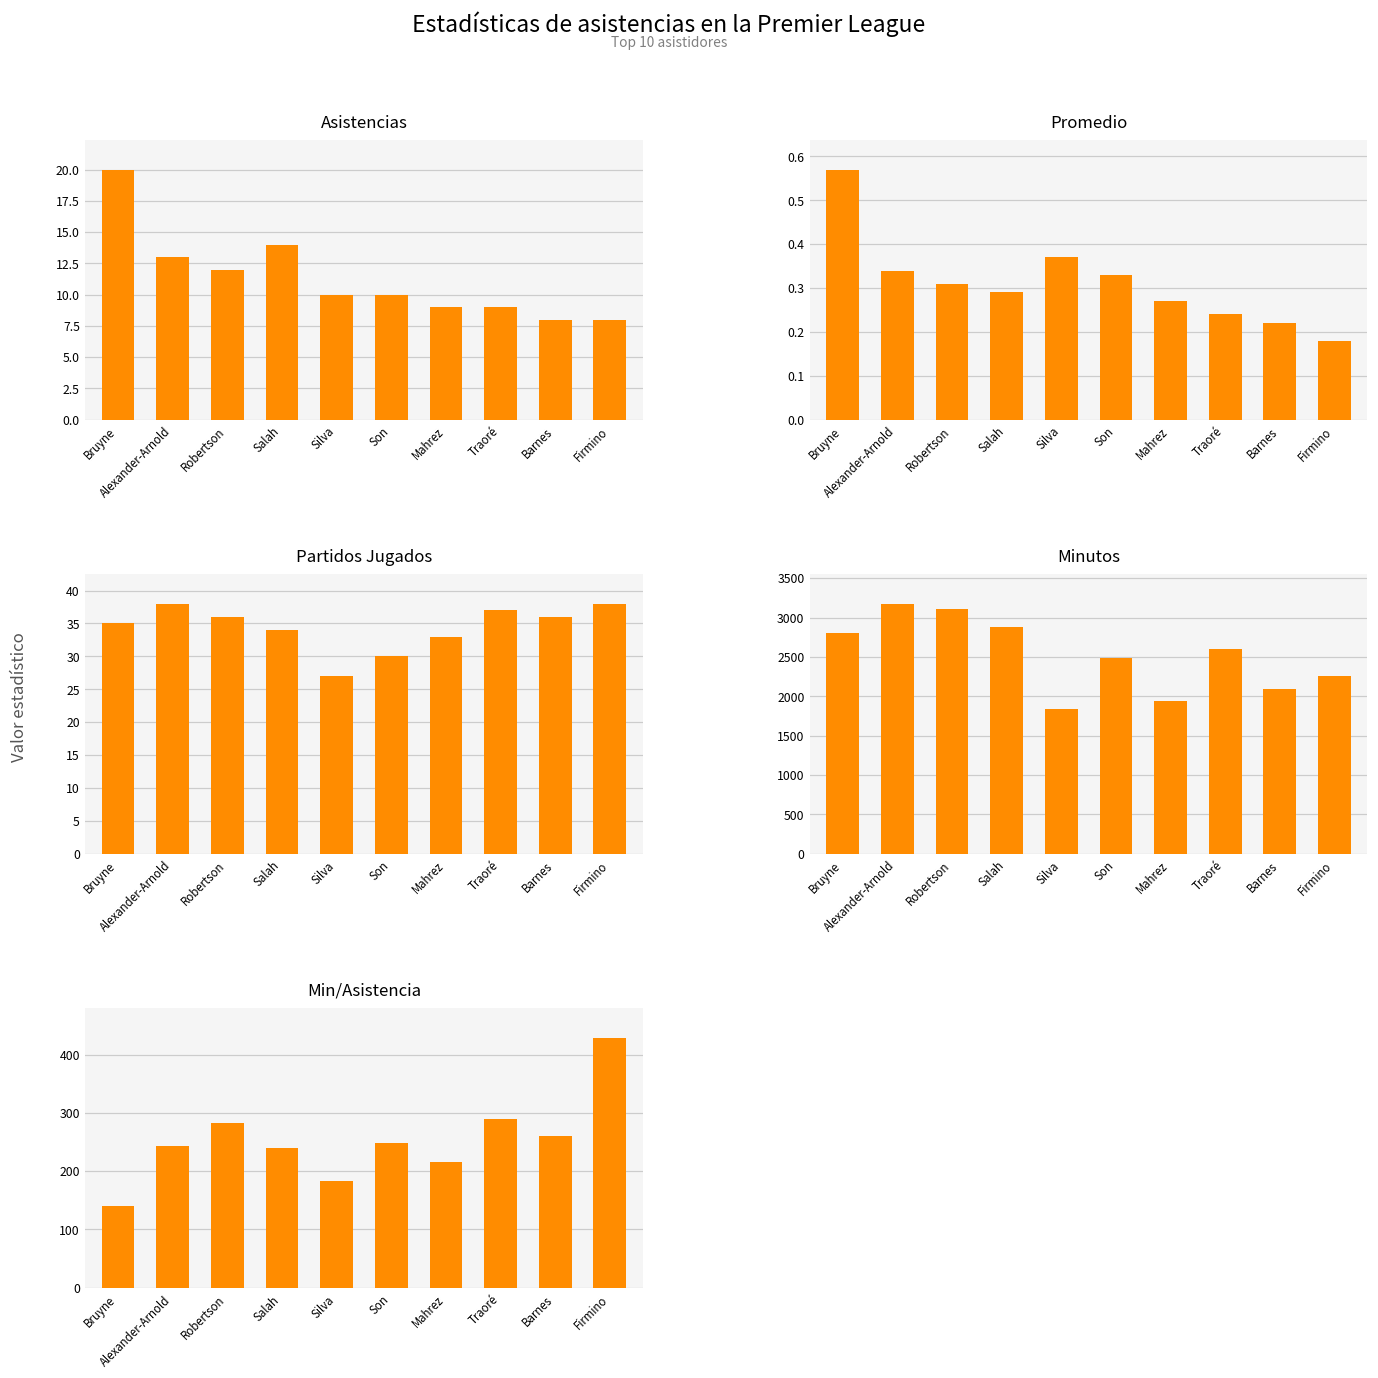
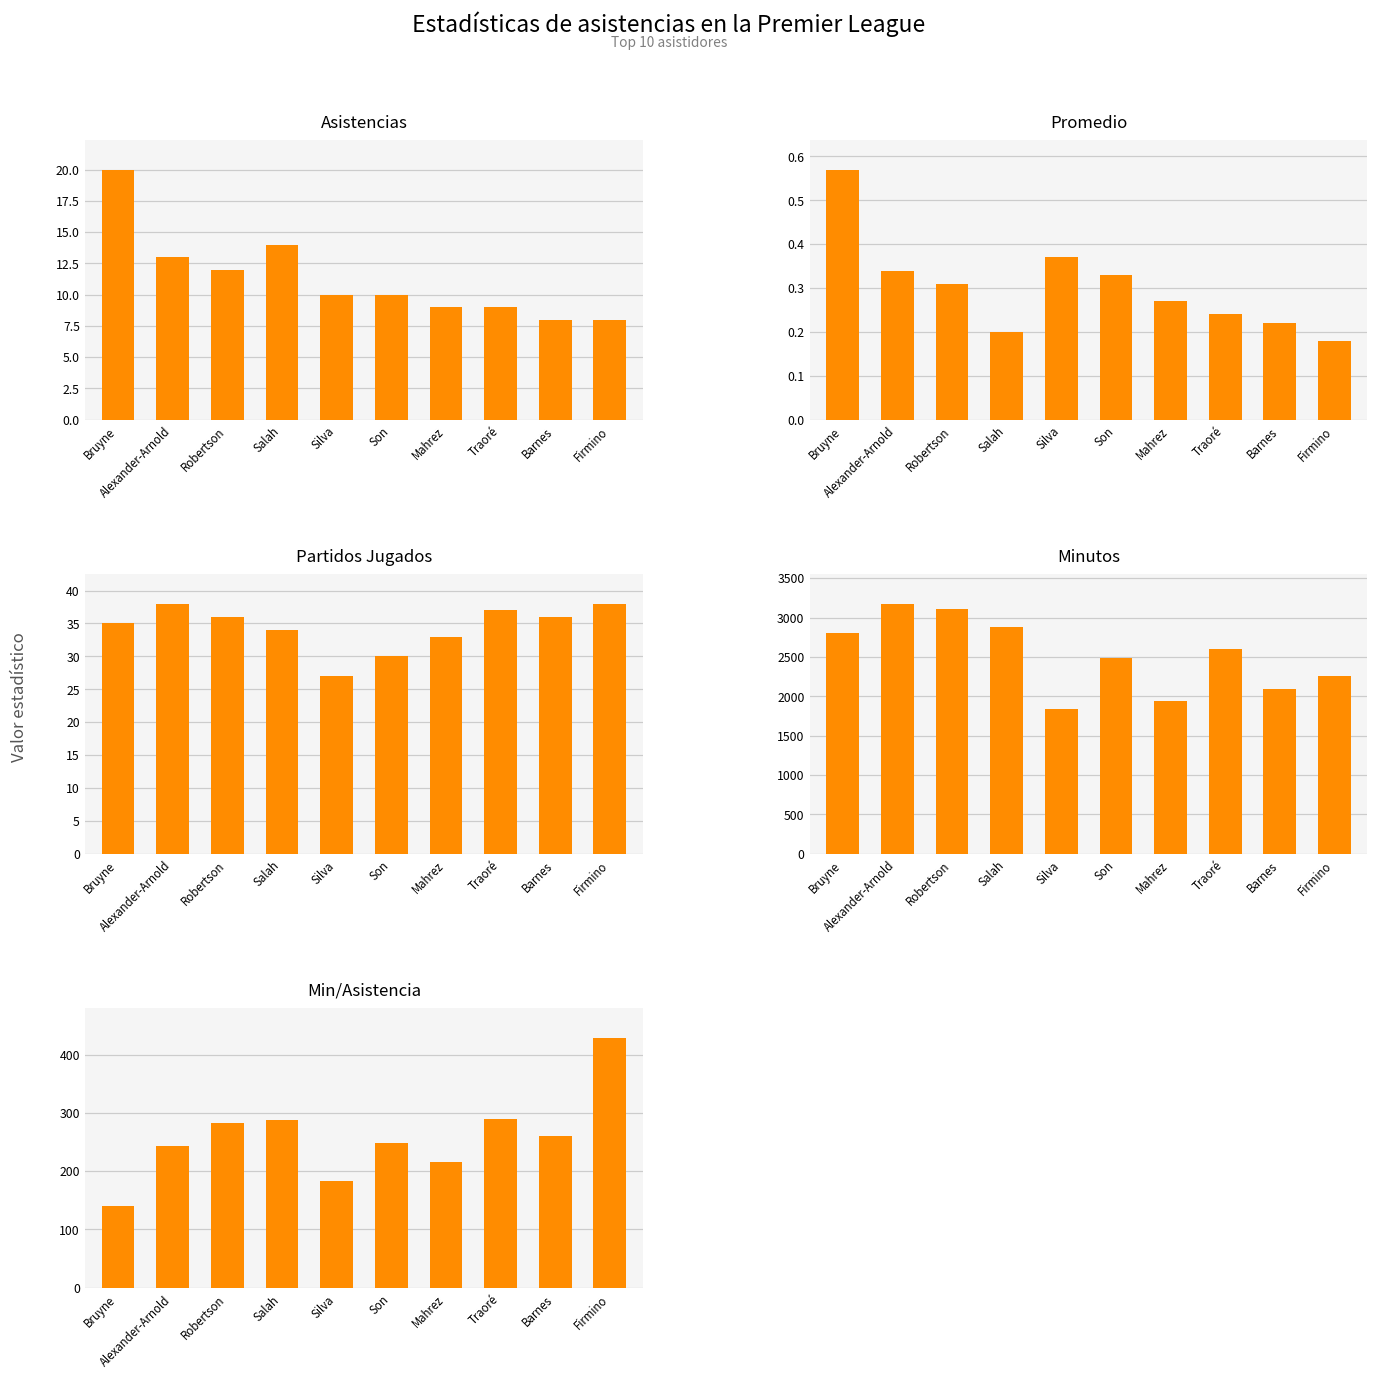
  {
    "Asistencias": {
      "Bruyne": 20.0,
      "Alexander-Arnold": 13.0,
      "Robertson": 12.0,
      "Salah": 14.0,
      "Silva": 10.0,
      "Son": 10.0,
      "Mahrez": 9.0,
      "Traoré": 9.0,
      "Barnes": 8.0,
      "Firmino": 8.0
    },
    "Promedio": {
      "Bruyne": 0.57,
      "Alexander-Arnold": 0.34,
      "Robertson": 0.31,
-     "Salah": 0.29,
+     "Salah": 0.20,
      "Silva": 0.37,
      "Son": 0.33,
      "Mahrez": 0.27,
      "Traoré": 0.24,
      "Barnes": 0.22,
      "Firmino": 0.18
    },
    "Partidos Jugados": {
      "Bruyne": 35,
      "Alexander-Arnold": 38,
      "Robertson": 36,
      "Salah": 34,
      "Silva": 27,
      "Son": 30,
      "Mahrez": 33,
      "Traoré": 37,
      "Barnes": 36,
      "Firmino": 38
    },
    "Minutos": {
      "Bruyne": 2800,
      "Alexander-Arnold": 3200,
      "Robertson": 3100,
      "Salah": 2900,
      "Silva": 1800,
      "Son": 2500,
      "Mahrez": 1900,
      "Traoré": 2600,
      "Barnes": 2100,
      "Firmino": 2300
    },
    "Min/Asistencia": {
      "Bruyne": 140,
      "Alexander-Arnold": 240,
      "Robertson": 280,
-     "Salah": 240,
+     "Salah": 290,
      "Silva": 180,
      "Son": 250,
      "Mahrez": 220,
      "Traoré": 290,
      "Barnes": 260,
      "Firmino": 430
    }
  }
